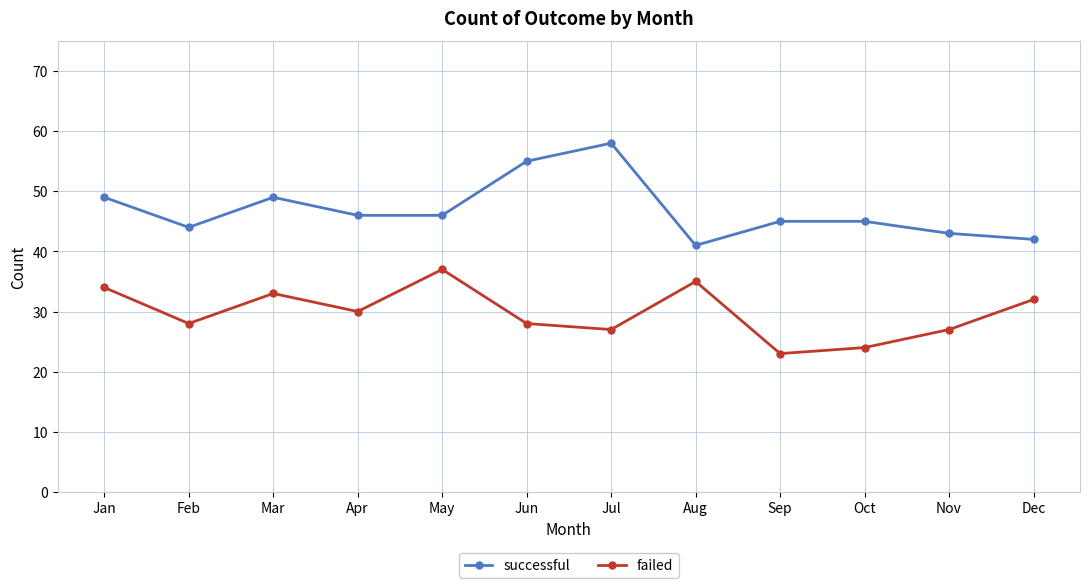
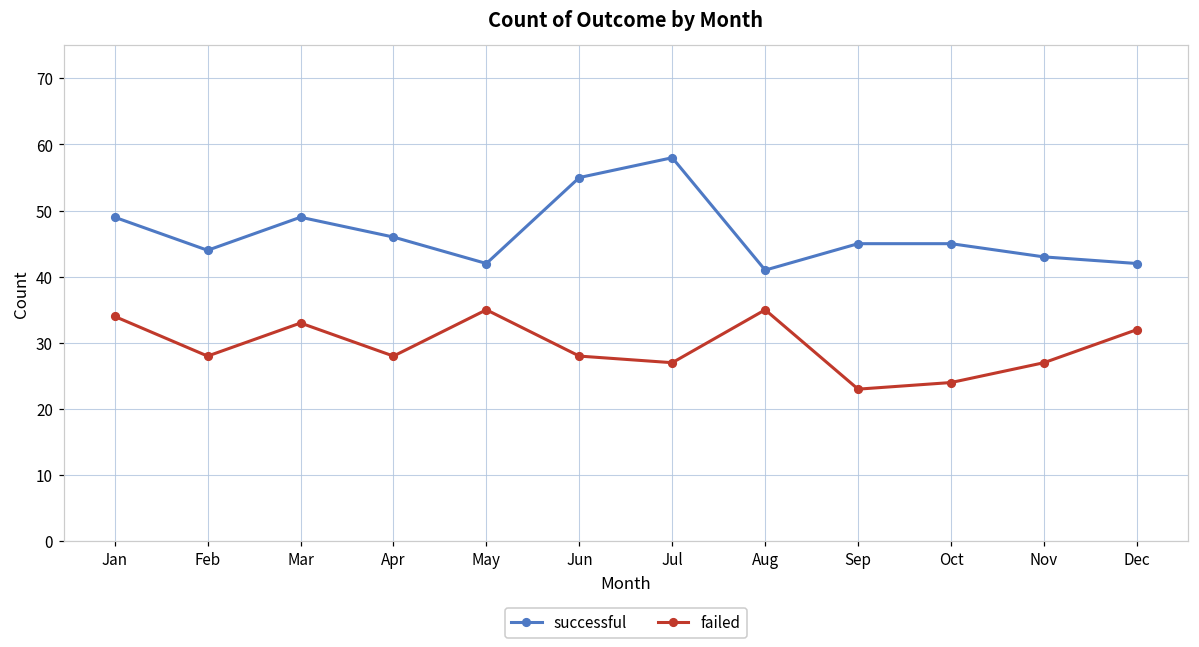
  {
    "successful": {
      "Jan": 49,
      "Feb": 44,
      "Mar": 49,
      "Apr": 46,
-     "May": 46,
+     "May": 42,
      "Jun": 55,
      "Jul": 58,
      "Aug": 41,
      "Sep": 45,
      "Oct": 45,
      "Nov": 43,
      "Dec": 42
    },
    "failed": {
      "Jan": 34,
      "Feb": 28,
      "Mar": 33,
-     "Apr": 30,
-     "May": 37,
+     "Apr": 28,
+     "May": 35,
      "Jun": 28,
      "Jul": 27,
      "Aug": 35,
      "Sep": 23,
      "Oct": 24,
      "Nov": 27,
      "Dec": 32
    }
  }
